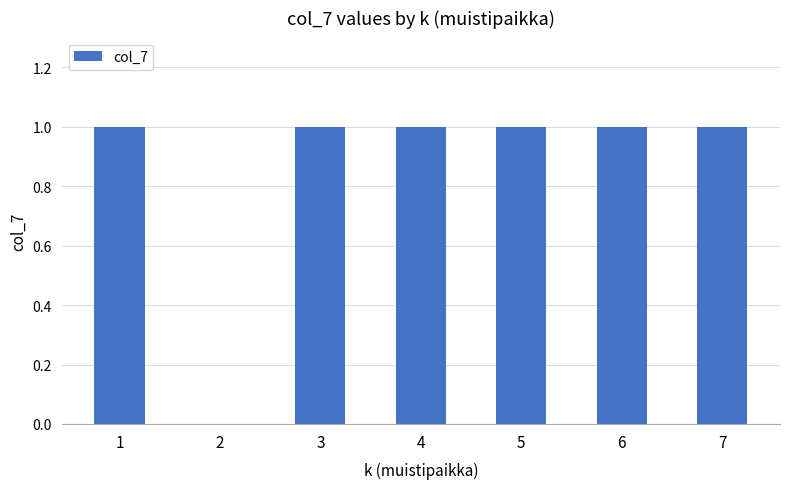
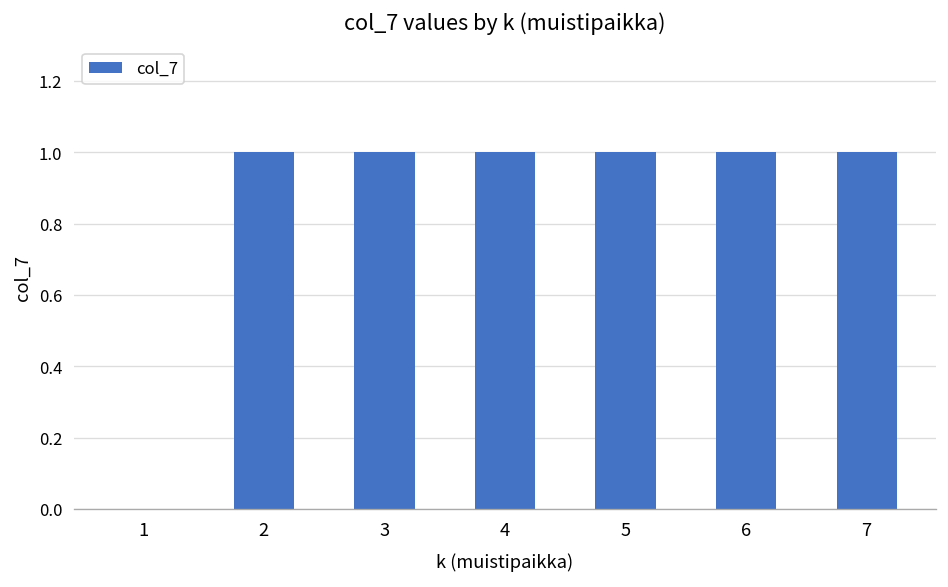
  {
-   "1": 1,
-   "2": 0,
+   "1": 0,
+   "2": 1,
    "3": 1,
    "4": 1,
    "5": 1,
    "6": 1,
    "7": 1
  }
